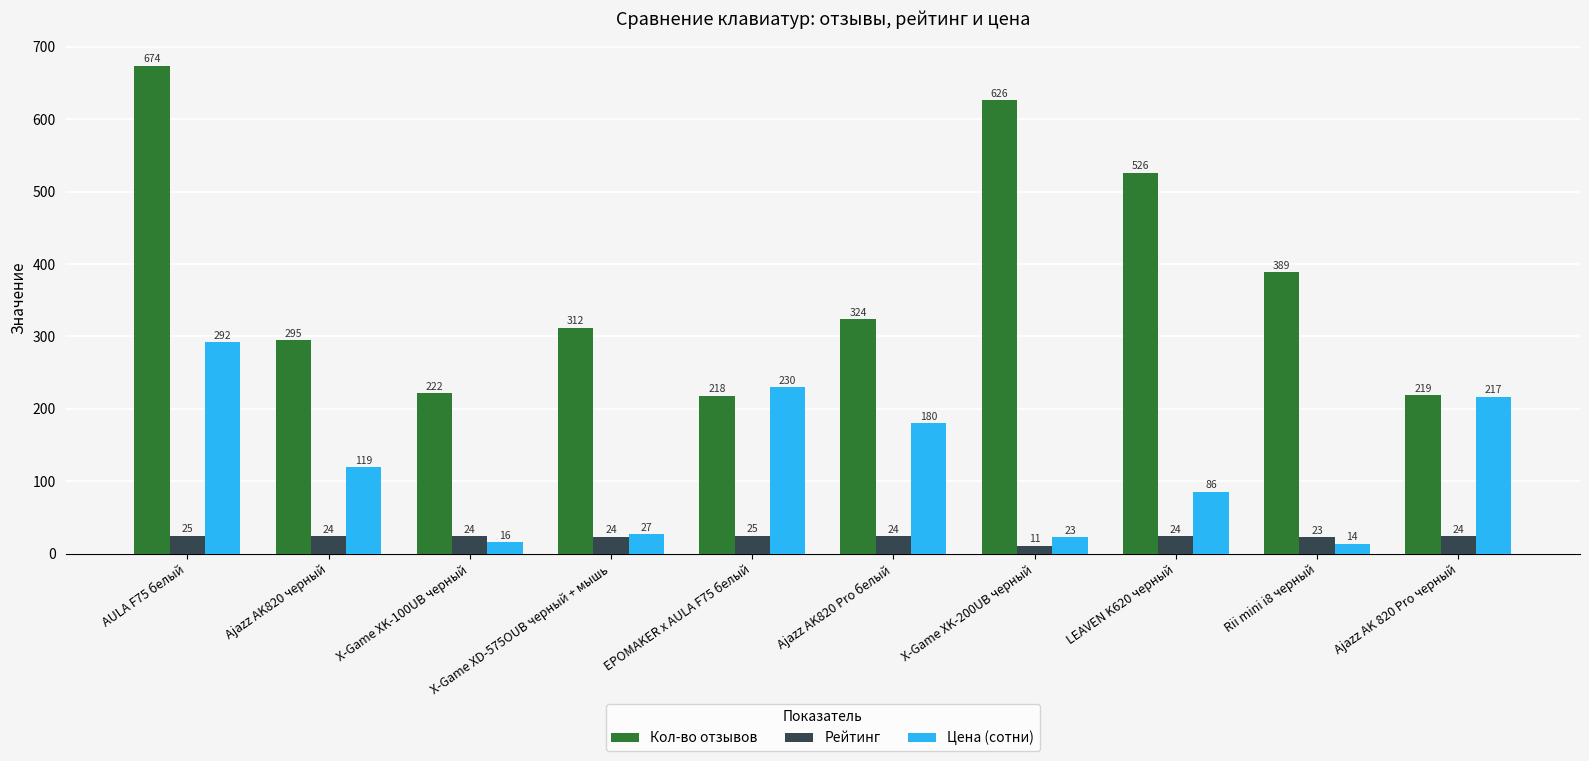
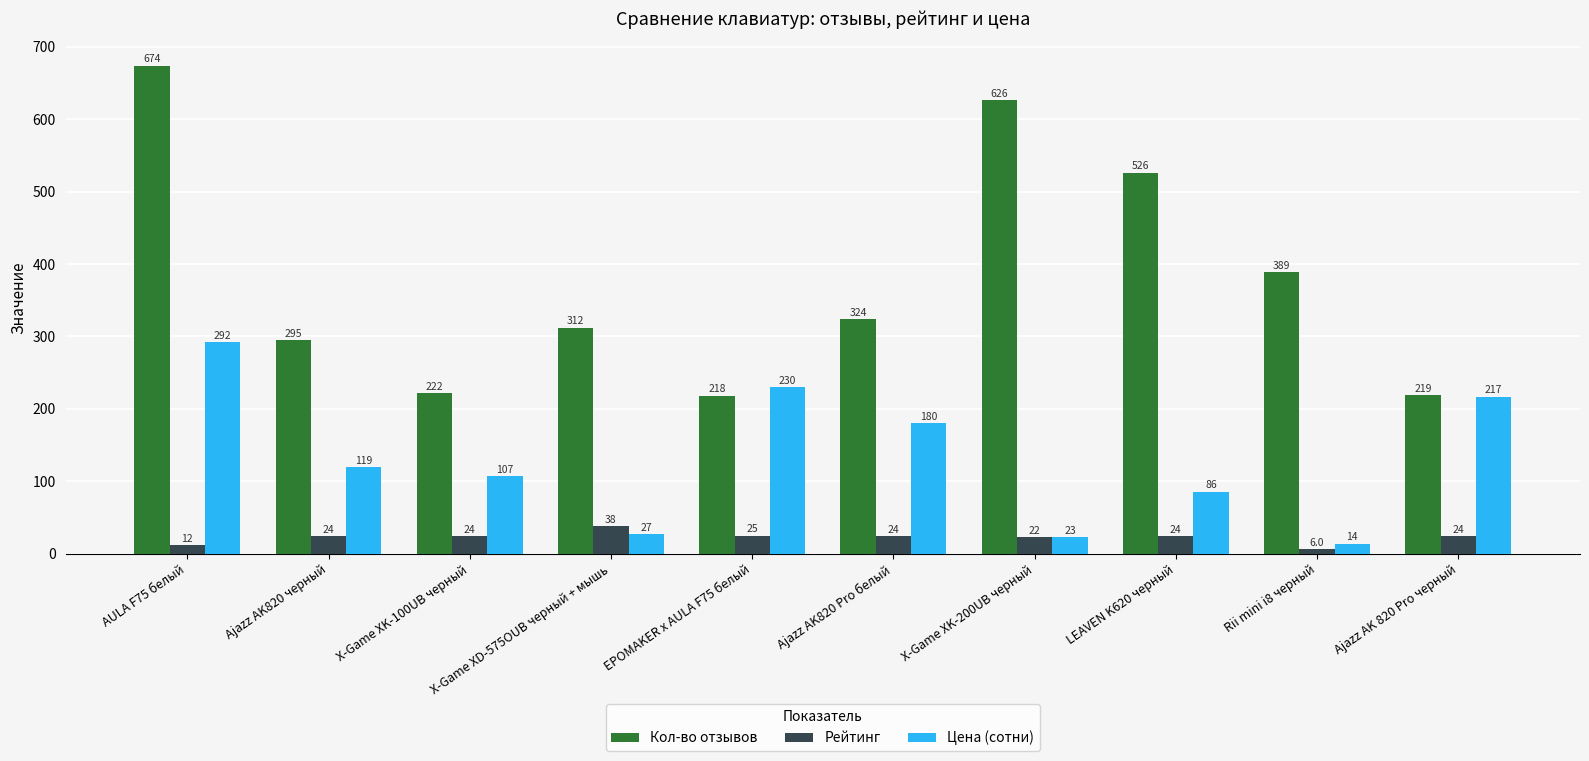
  {
    "Кол-во отзывов": {
      "AULA F75 белый": 674,
      "Ajazz AK820 черный": 295,
      "X-Game XK-100UB черный": 222,
      "X-Game XD-575OUB черный + мышь": 312,
      "EPOMAKER x AULA F75 белый": 218,
      "Ajazz AK820 Pro белый": 324,
      "X-Game XK-200UB черный": 626,
      "LEAVEN K620 черный": 526,
      "Rii mini i8 черный": 389,
      "Ajazz AK 820 Pro черный": 219
    },
    "Рейтинг": {
-     "AULA F75 белый": 25,
+     "AULA F75 белый": 12,
      "Ajazz AK820 черный": 24,
      "X-Game XK-100UB черный": 24,
-     "X-Game XD-575OUB черный + мышь": 24,
+     "X-Game XD-575OUB черный + мышь": 38,
      "EPOMAKER x AULA F75 белый": 25,
      "Ajazz AK820 Pro белый": 24,
-     "X-Game XK-200UB черный": 11,
+     "X-Game XK-200UB черный": 22,
      "LEAVEN K620 черный": 24,
-     "Rii mini i8 черный": 23,
+     "Rii mini i8 черный": 6.0,
      "Ajazz AK 820 Pro черный": 24
    },
    "Цена (сотни)": {
      "AULA F75 белый": 292,
      "Ajazz AK820 черный": 119,
-     "X-Game XK-100UB черный": 16,
+     "X-Game XK-100UB черный": 107,
      "X-Game XD-575OUB черный + мышь": 27,
      "EPOMAKER x AULA F75 белый": 230,
      "Ajazz AK820 Pro белый": 180,
      "X-Game XK-200UB черный": 23,
      "LEAVEN K620 черный": 86,
      "Rii mini i8 черный": 14,
      "Ajazz AK 820 Pro черный": 217
    }
  }
